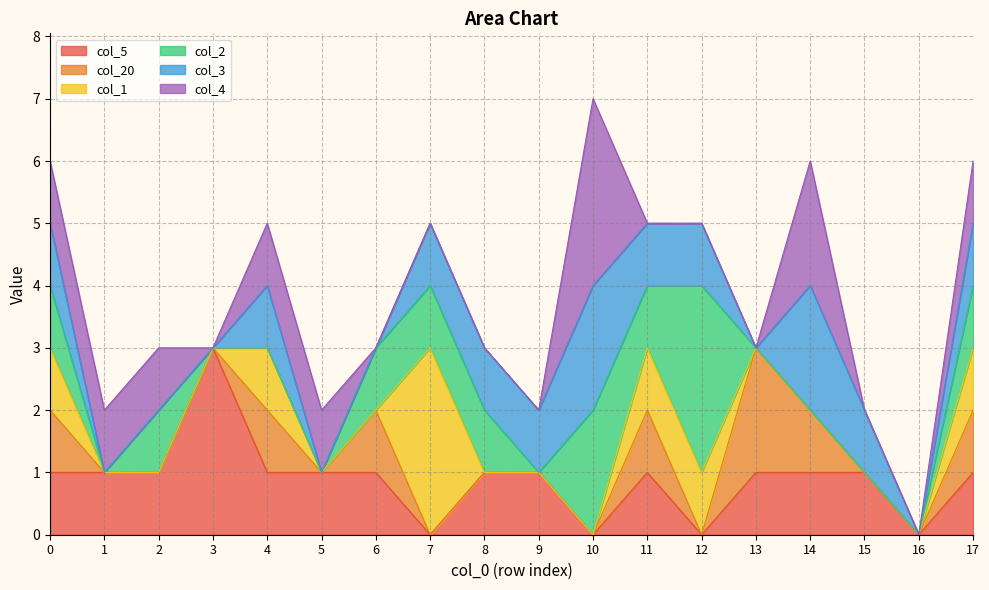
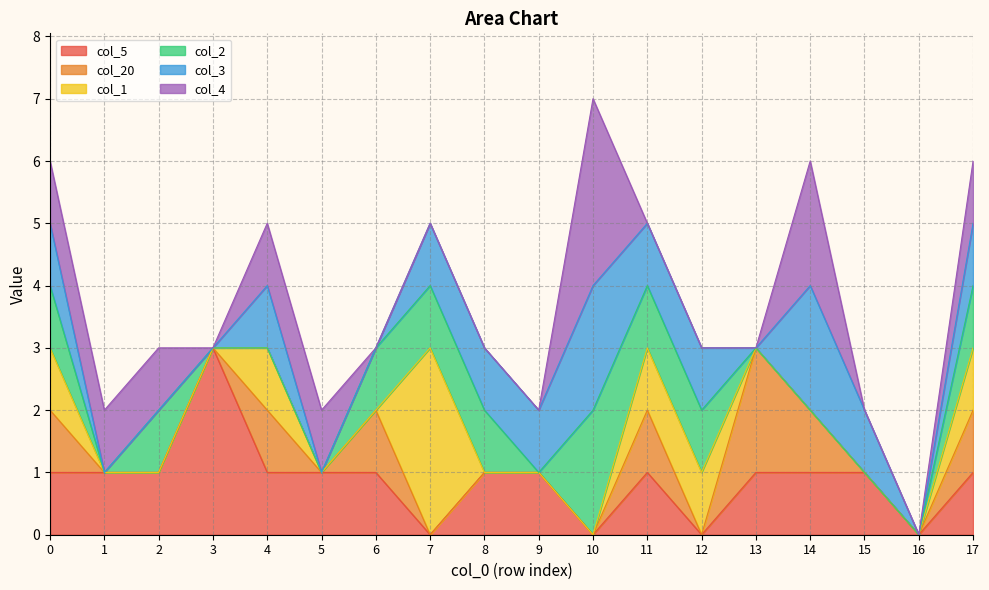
  {
    "col_1": {
      "0": 3,
      "7": 3,
      "11": 3,
      "12": 1,
      "17": 3
    },
    "col_2": {
      "0": 1,
      "7": 1,
      "8": 1,
      "10": 2,
      "11": 1,
-     "12": 3,
+     "12": 1,
      "17": 1
    },
    "col_3": {
      "0": 1,
      "4": 1,
      "10": 2,
      "14": 2,
      "17": 1
    },
    "col_4": {
      "0": 1,
      "1": 1,
      "2": 1,
      "4": 1,
      "5": 1,
      "10": 3,
      "14": 2,
      "17": 1
    }
  }
